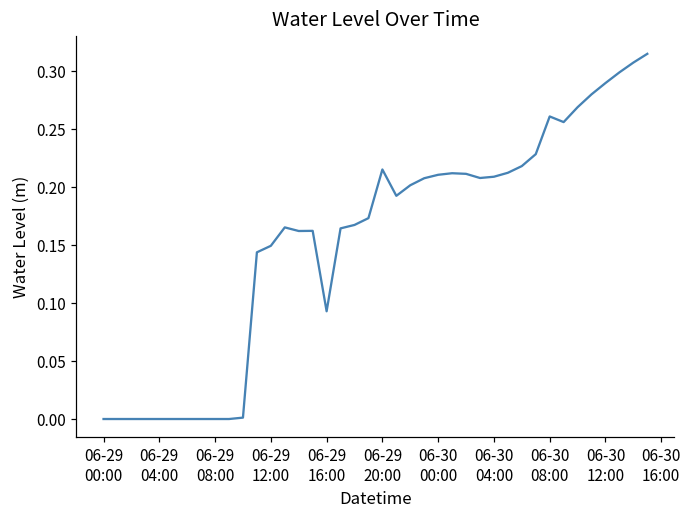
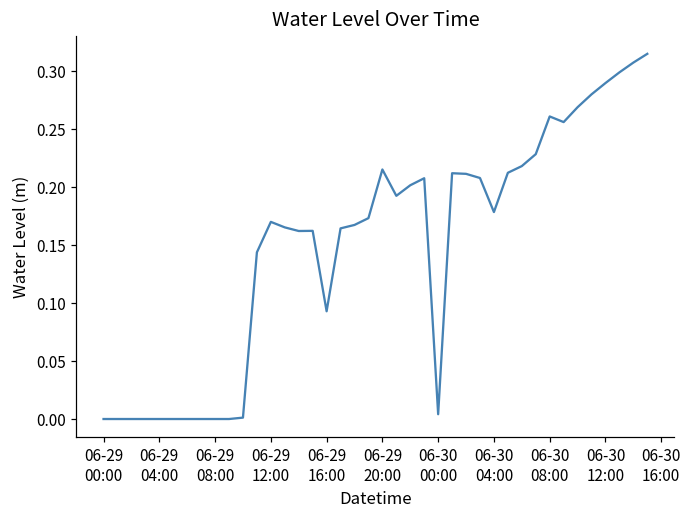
  {
    "06-29 00:00": 0.000,
    "06-29 04:00": 0.000,
    "06-29 08:00": 0.000,
-   "06-29 12:00": 0.149,
+   "06-29 12:00": 0.170,
    "06-29 16:00": 0.093,
    "06-29 20:00": 0.215,
-   "06-30 00:00": 0.211,
-   "06-30 04:00": 0.209,
+   "06-30 00:00": 0.004,
+   "06-30 04:00": 0.178,
    "06-30 08:00": 0.261,
    "06-30 12:00": 0.290
  }
